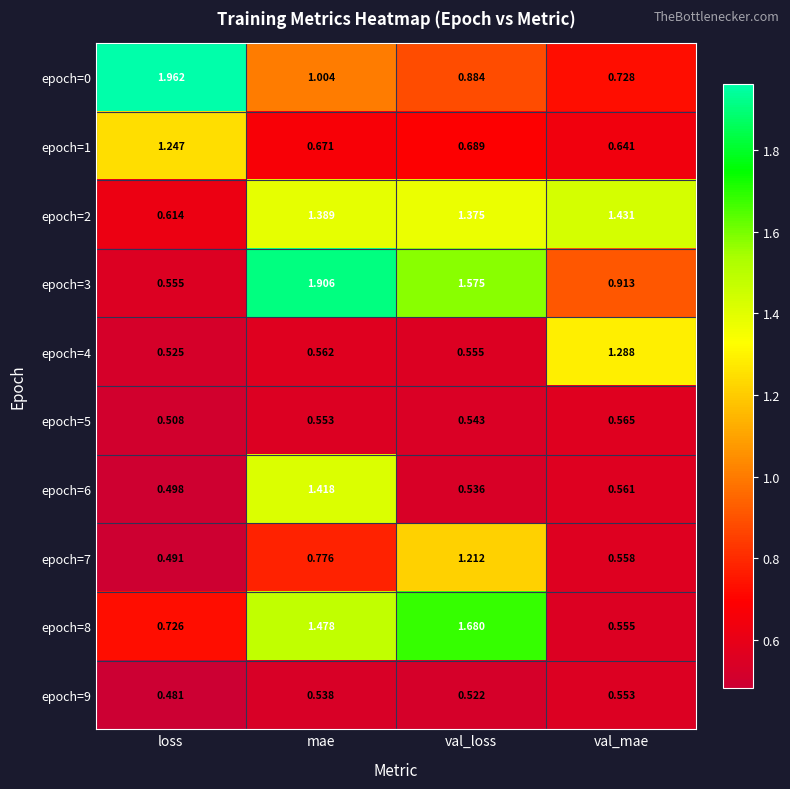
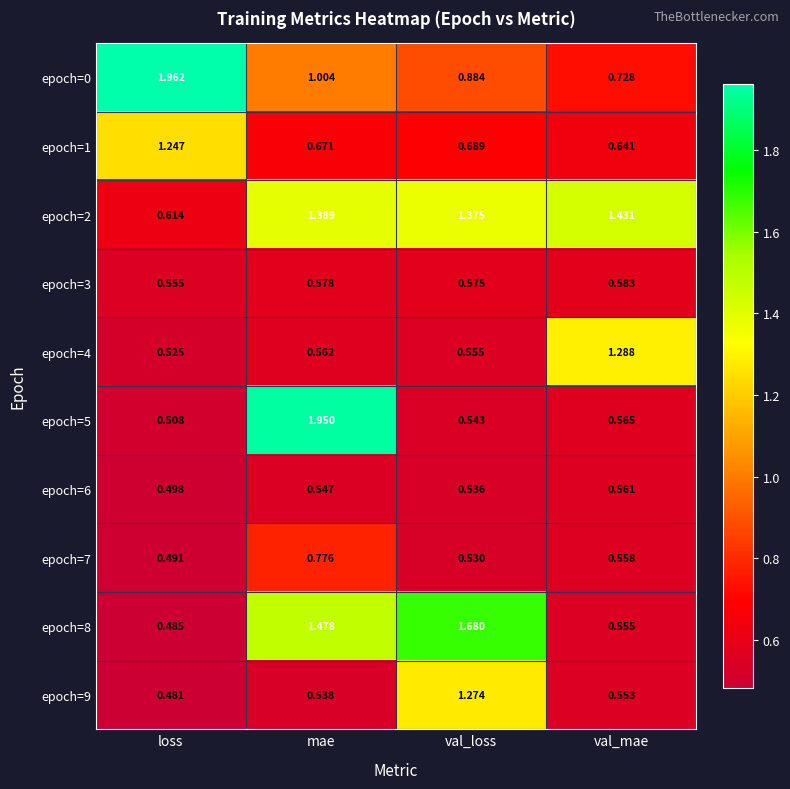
  {
    "epoch=0": {
      "loss": 1.962,
      "mae": 1.004,
      "val_loss": 0.884,
      "val_mae": 0.728
    },
    "epoch=1": {
      "loss": 1.247,
      "mae": 0.671,
      "val_loss": 0.689,
      "val_mae": 0.641
    },
    "epoch=2": {
      "loss": 0.614,
      "mae": 1.389,
      "val_loss": 1.375,
      "val_mae": 1.431
    },
    "epoch=3": {
      "loss": 0.555,
-     "mae": 1.906,
-     "val_loss": 1.575,
-     "val_mae": 0.913
+     "mae": 0.578,
+     "val_loss": 0.575,
+     "val_mae": 0.583
    },
    "epoch=4": {
      "loss": 0.525,
      "mae": 0.562,
      "val_loss": 0.555,
      "val_mae": 1.288
    },
    "epoch=5": {
      "loss": 0.508,
-     "mae": 0.553,
+     "mae": 1.950,
      "val_loss": 0.543,
      "val_mae": 0.565
    },
    "epoch=6": {
      "loss": 0.498,
-     "mae": 1.418,
+     "mae": 0.547,
      "val_loss": 0.536,
      "val_mae": 0.561
    },
    "epoch=7": {
      "loss": 0.491,
      "mae": 0.776,
-     "val_loss": 1.212,
+     "val_loss": 0.530,
      "val_mae": 0.558
    },
    "epoch=8": {
-     "loss": 0.726,
+     "loss": 0.485,
      "mae": 1.478,
      "val_loss": 1.680,
      "val_mae": 0.555
    },
    "epoch=9": {
      "loss": 0.481,
      "mae": 0.538,
-     "val_loss": 0.522,
+     "val_loss": 1.274,
      "val_mae": 0.553
    }
  }
